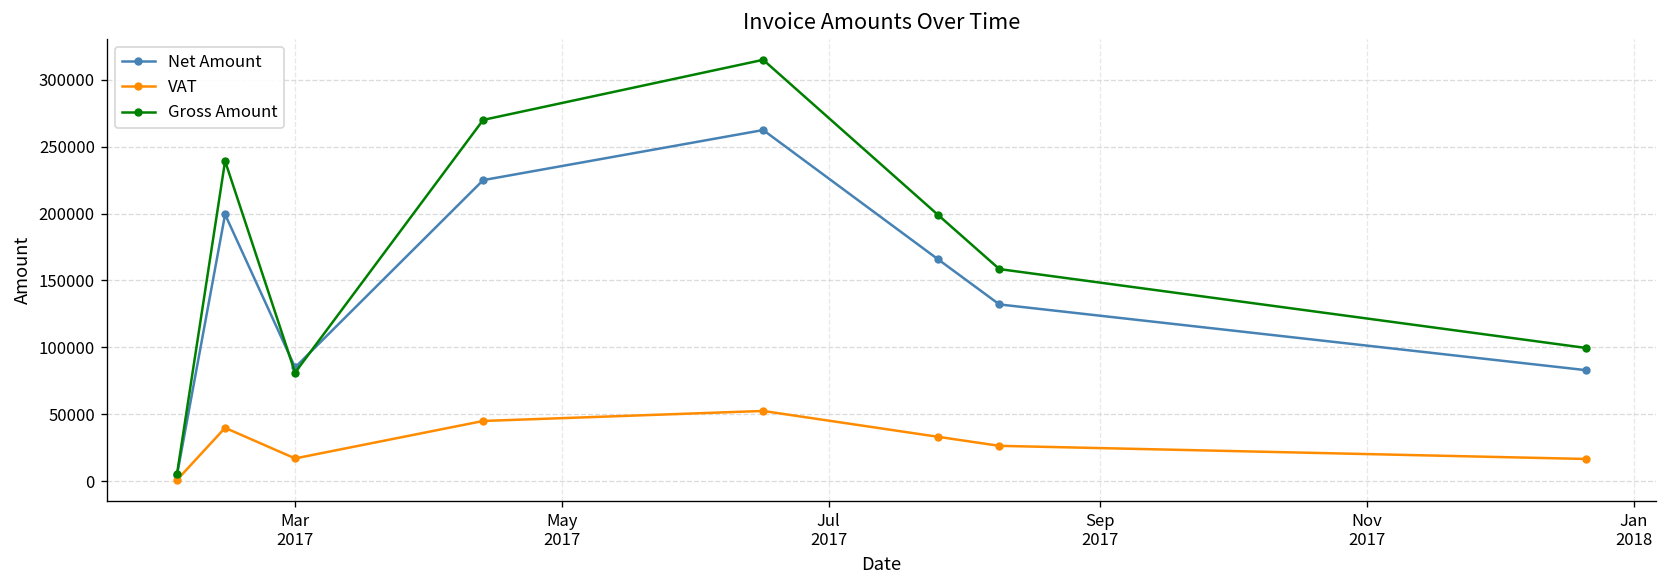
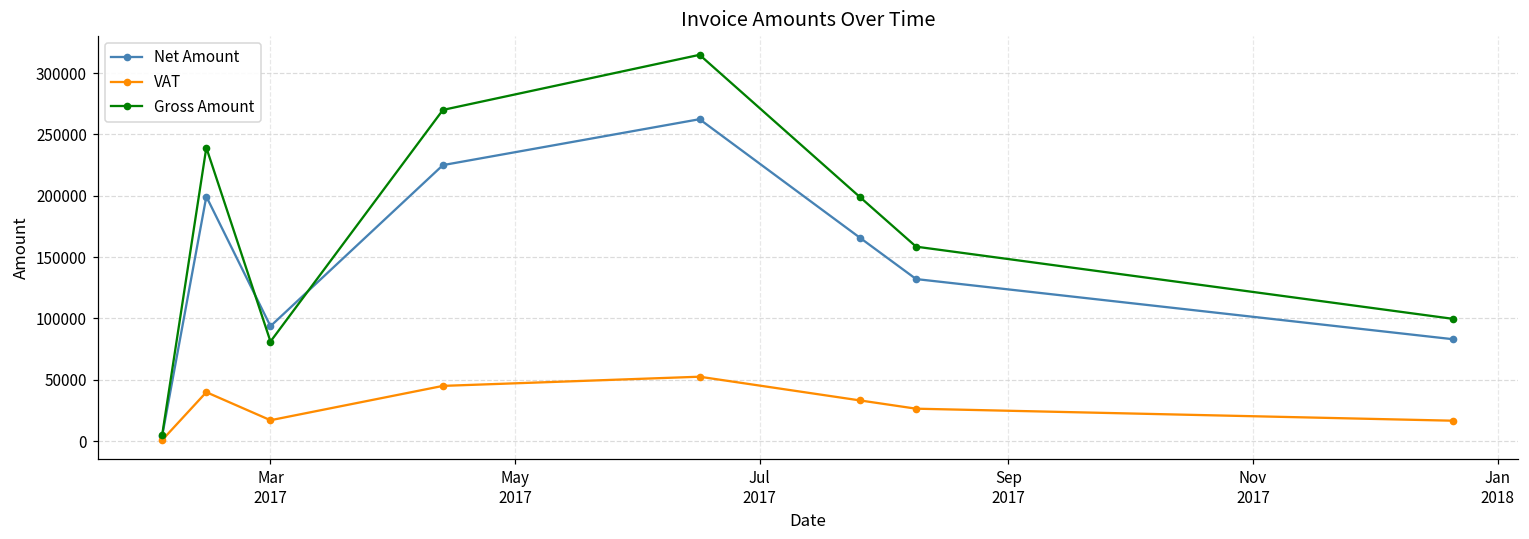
  {
    "Net Amount": {
-     "Mar 2017": 85000
+     "Mar 2017": 94000
    },
    "VAT": {
      "Mar 2017": 17000
    },
    "Gross Amount": {
      "Mar 2017": 81000
    }
  }
